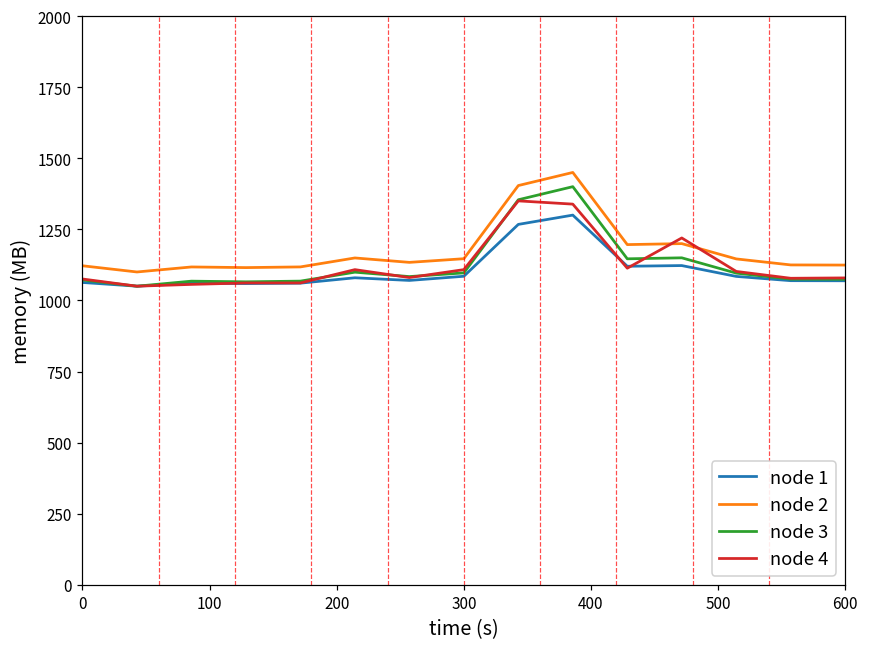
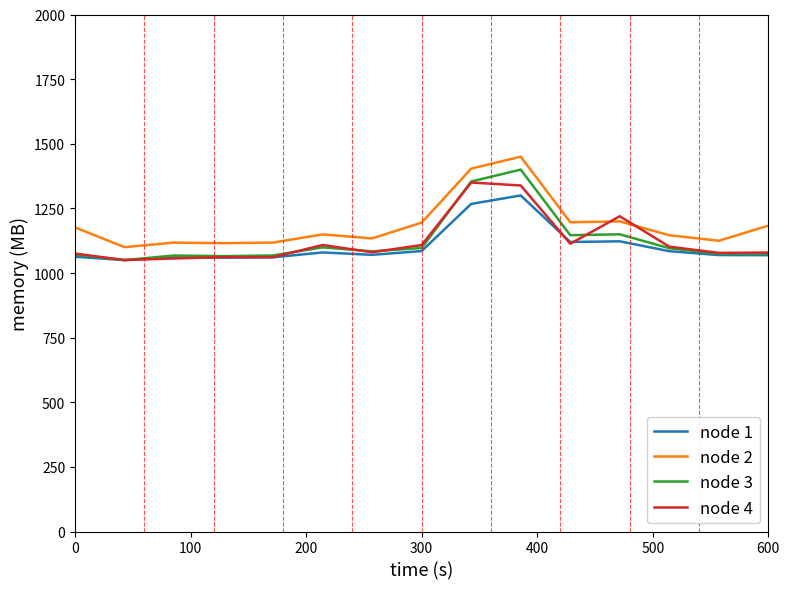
  {
    "node 1": {
      "300": 1080
    },
    "node 2": {
-     "0": 1120,
-     "300": 1150,
-     "600": 1120
+     "0": 1180,
+     "300": 1200,
+     "600": 1180
    },
    "node 3": {
      "300": 1100
    },
    "node 4": {
      "300": 1110
    }
  }
